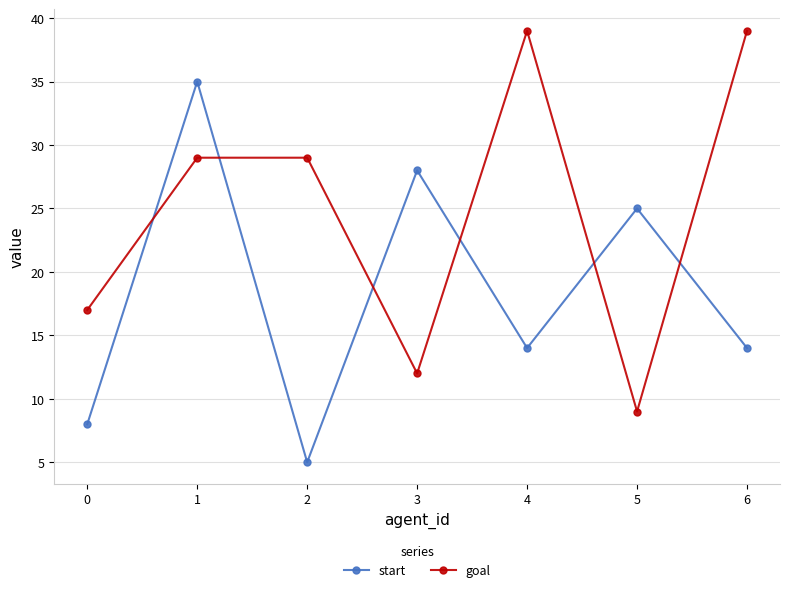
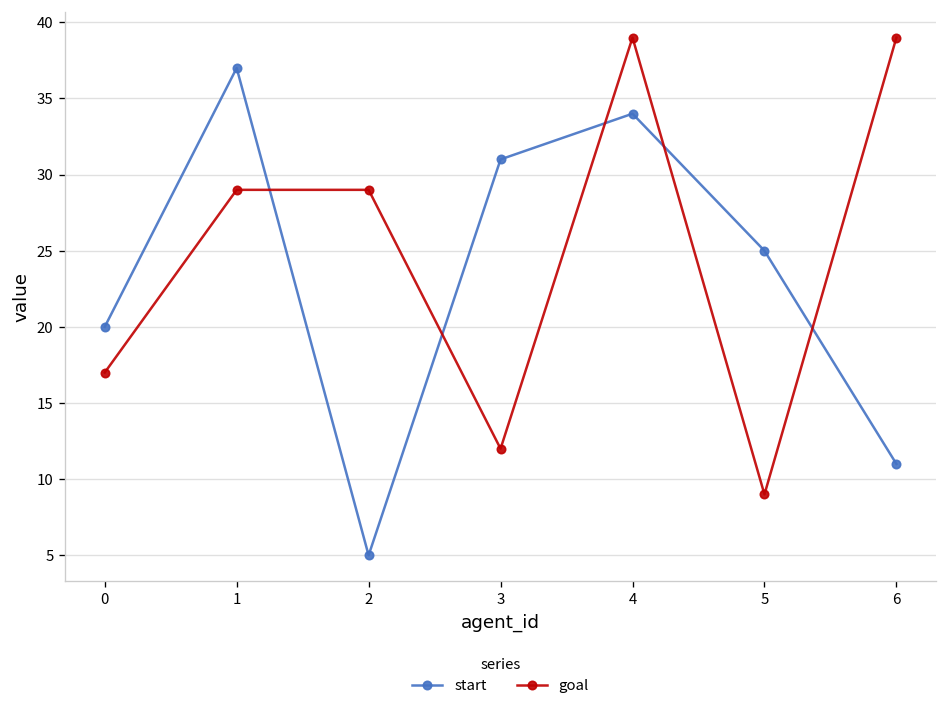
  {
    "start": {
-     "0": 8,
-     "1": 35,
+     "0": 20,
+     "1": 37,
      "2": 5,
-     "3": 28,
-     "4": 14,
+     "3": 31,
+     "4": 34,
      "5": 25,
-     "6": 14
+     "6": 11
    },
    "goal": {
      "0": 17,
      "1": 29,
      "2": 29,
      "3": 12,
      "4": 39,
      "5": 9,
      "6": 39
    }
  }
